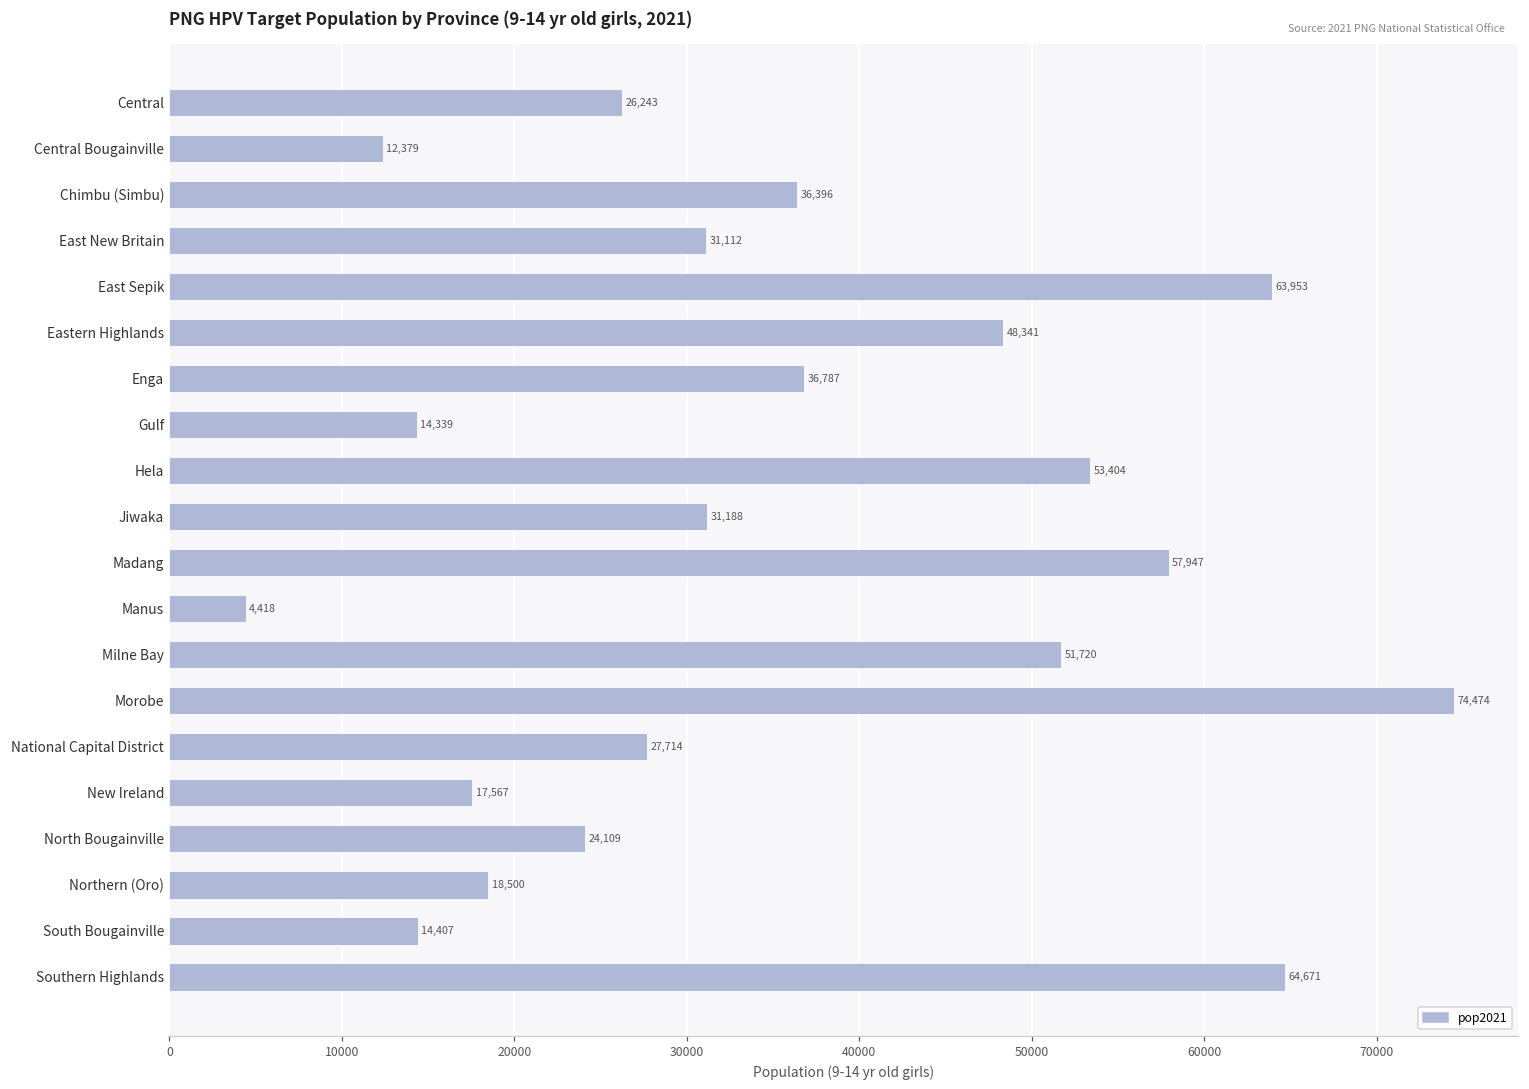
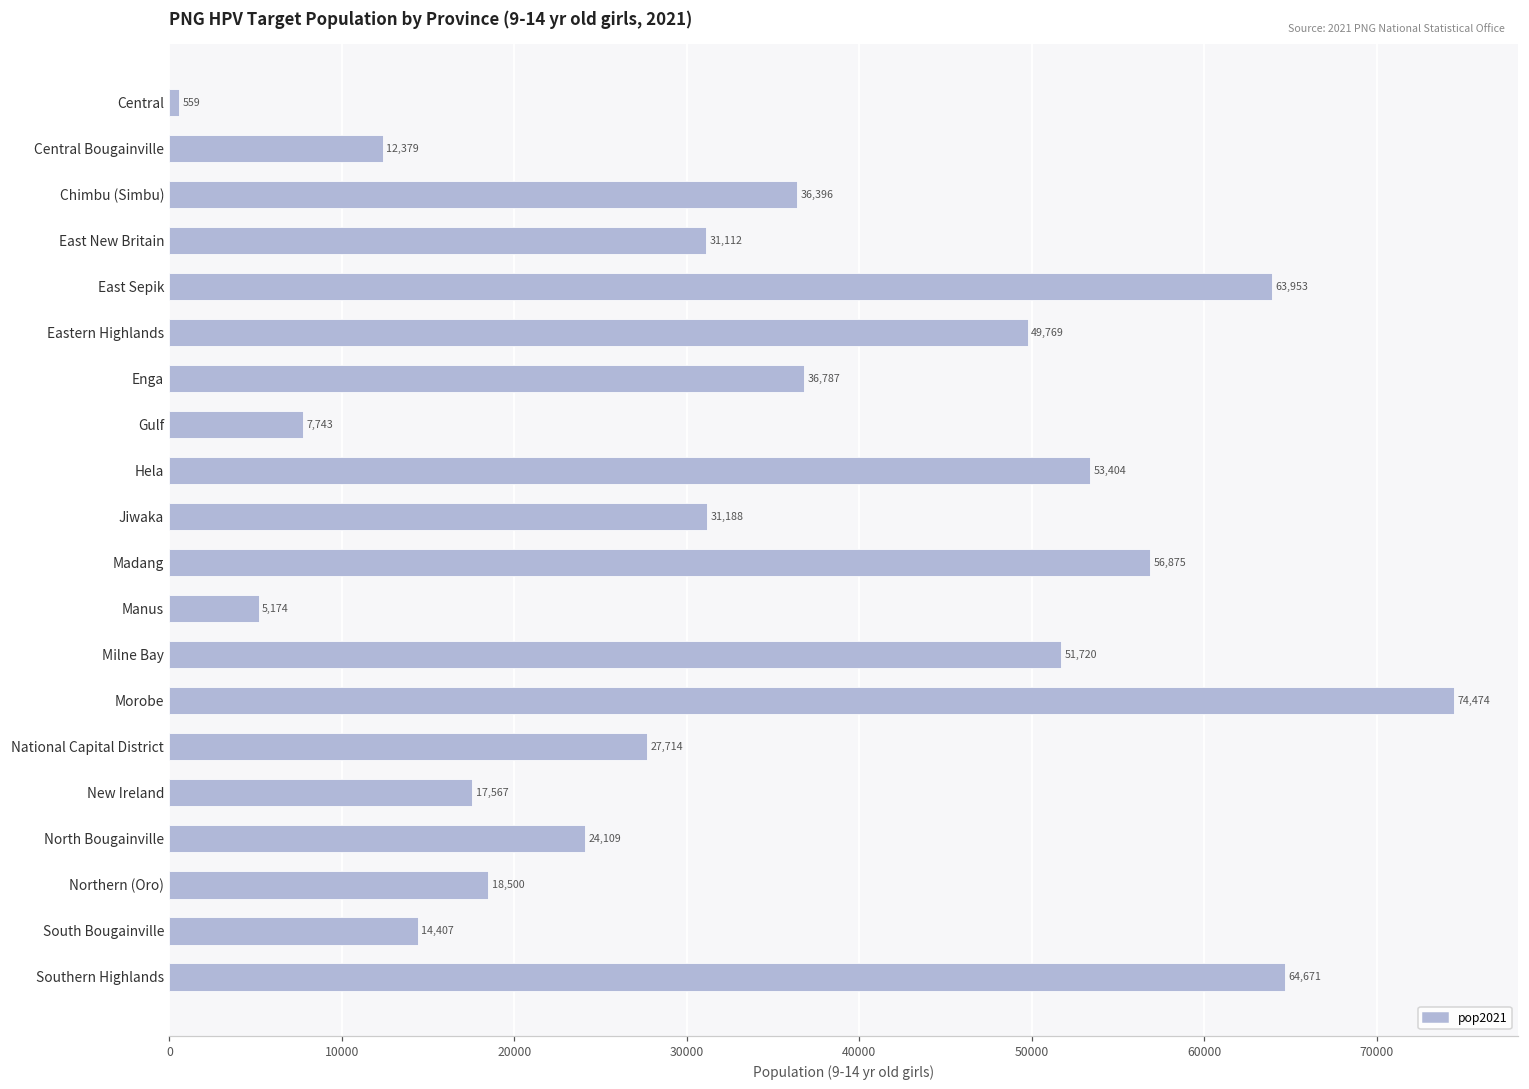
  {
-   "Central": "26,243",
+   "Central": "559",
    "Central Bougainville": "12,379",
    "Chimbu (Simbu)": "36,396",
    "East New Britain": "31,112",
    "East Sepik": "63,953",
-   "Eastern Highlands": "48,341",
+   "Eastern Highlands": "49,769",
    "Enga": "36,787",
-   "Gulf": "14,339",
+   "Gulf": "7,743",
    "Hela": "53,404",
    "Jiwaka": "31,188",
-   "Madang": "57,947",
-   "Manus": "4,418",
+   "Madang": "56,875",
+   "Manus": "5,174",
    "Milne Bay": "51,720",
    "Morobe": "74,474",
    "National Capital District": "27,714",
    "New Ireland": "17,567",
    "North Bougainville": "24,109",
    "Northern (Oro)": "18,500",
    "South Bougainville": "14,407",
    "Southern Highlands": "64,671"
  }
